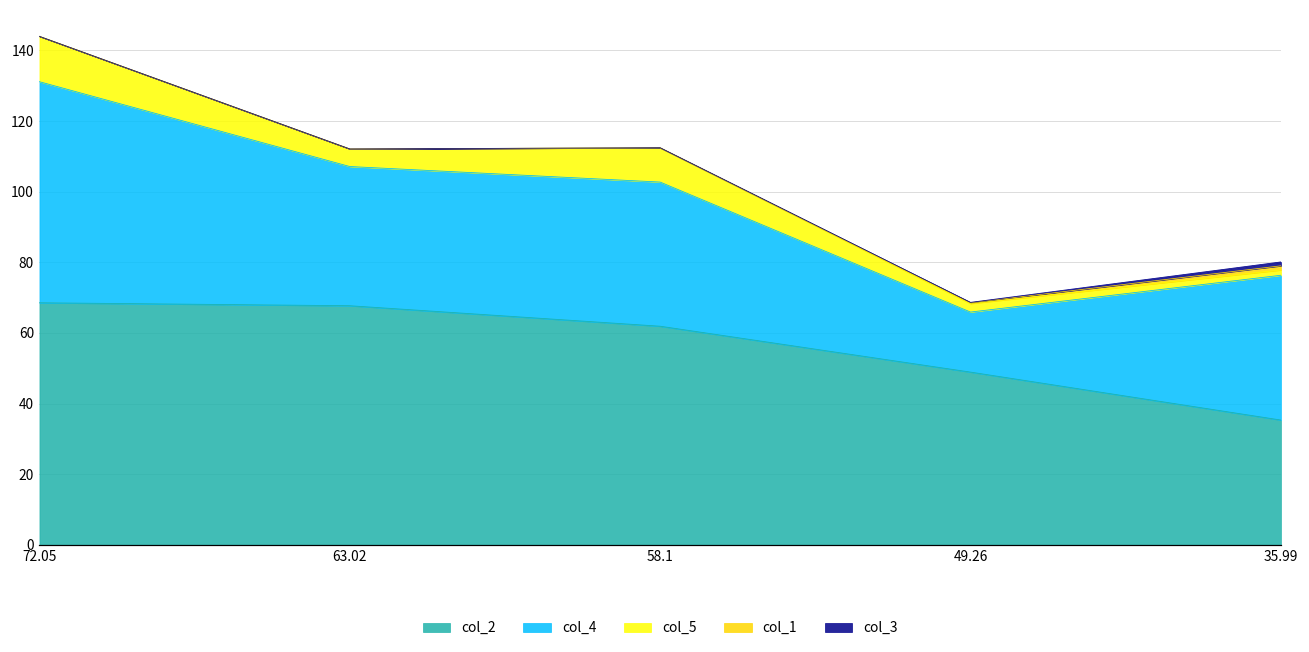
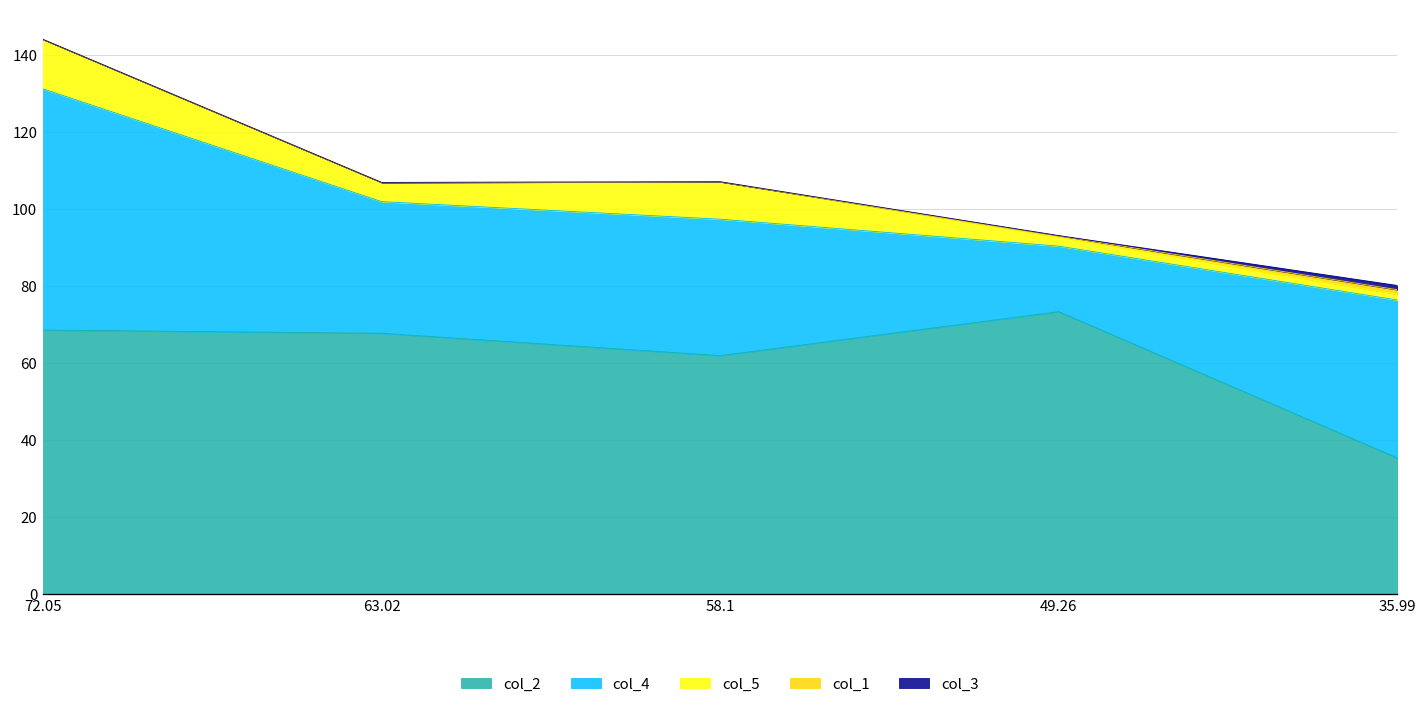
  {
    "col_2": {
      "72.05": 69,
      "63.02": 68,
      "58.1": 62,
-     "49.26": 49,
+     "49.26": 73,
      "35.99": 35
    },
    "col_4": {
      "72.05": 63,
-     "63.02": 39,
-     "58.1": 41,
+     "63.02": 34,
+     "58.1": 35,
      "49.26": 17,
      "35.99": 41
    },
    "col_3": {
      "35.99": 1
    }
  }
